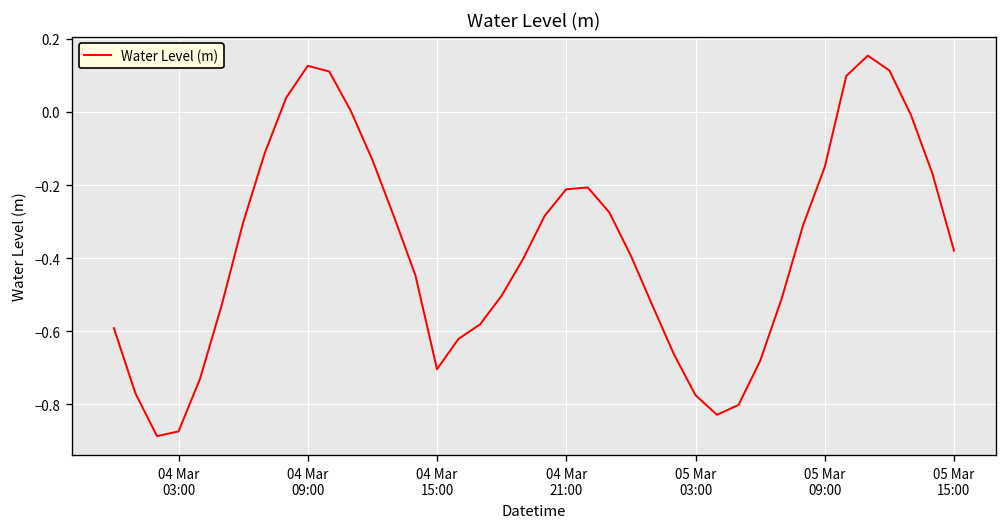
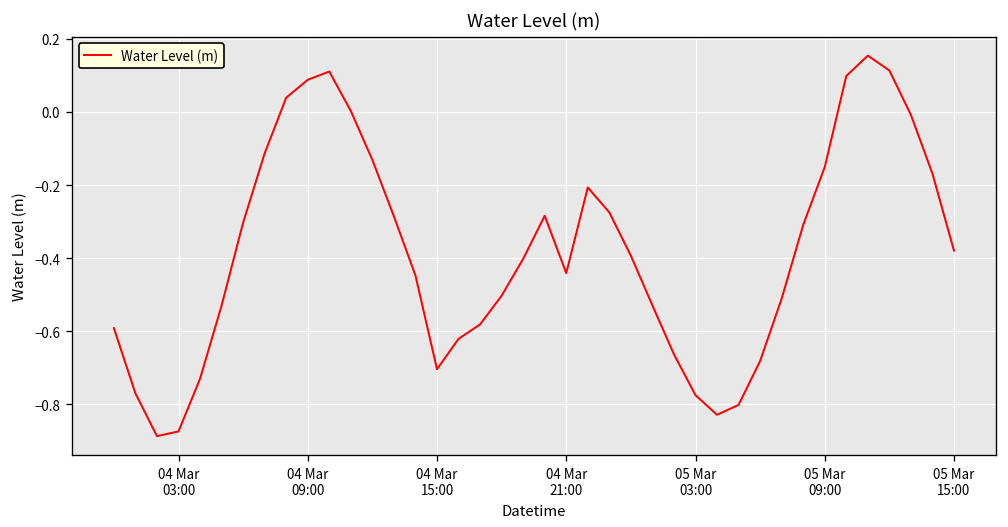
  {
    "04 Mar 03:00": -0.87,
-   "04 Mar 09:00": 0.13,
+   "04 Mar 09:00": 0.09,
    "04 Mar 15:00": -0.70,
-   "04 Mar 21:00": -0.21,
+   "04 Mar 21:00": -0.44,
    "05 Mar 03:00": -0.77,
    "05 Mar 09:00": -0.15,
    "05 Mar 15:00": -0.38
  }
